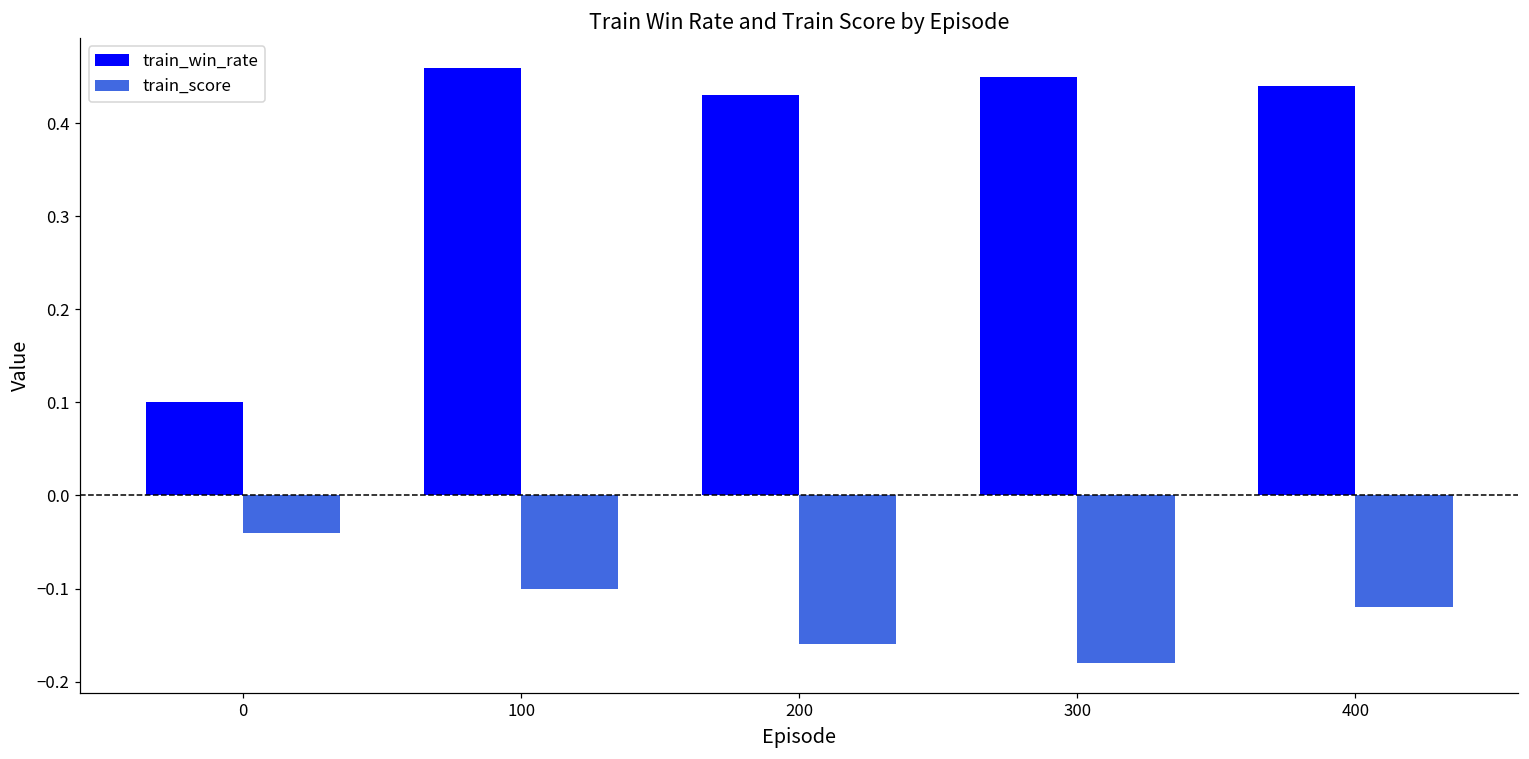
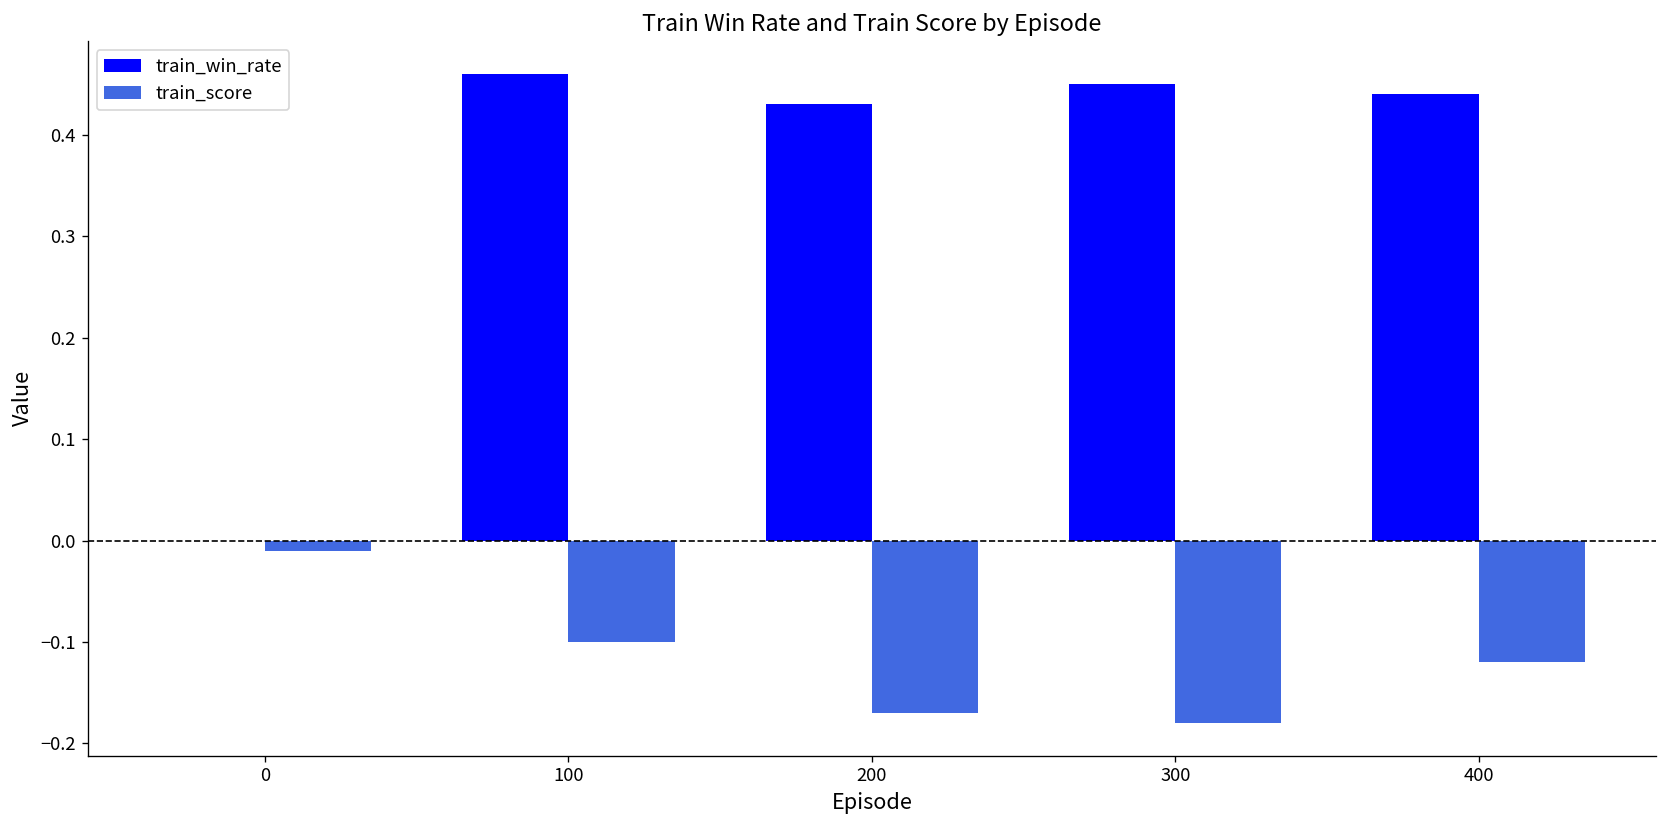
  {
    "train_win_rate": {
-     "0": 0.1,
+     "0": 0.0,
      "100": 0.46,
      "200": 0.43,
      "300": 0.45,
      "400": 0.44
    },
    "train_score": {
-     "0": -0.04,
+     "0": -0.01,
      "100": -0.10,
-     "200": -0.16,
+     "200": -0.17,
      "300": -0.18,
      "400": -0.12
    }
  }
